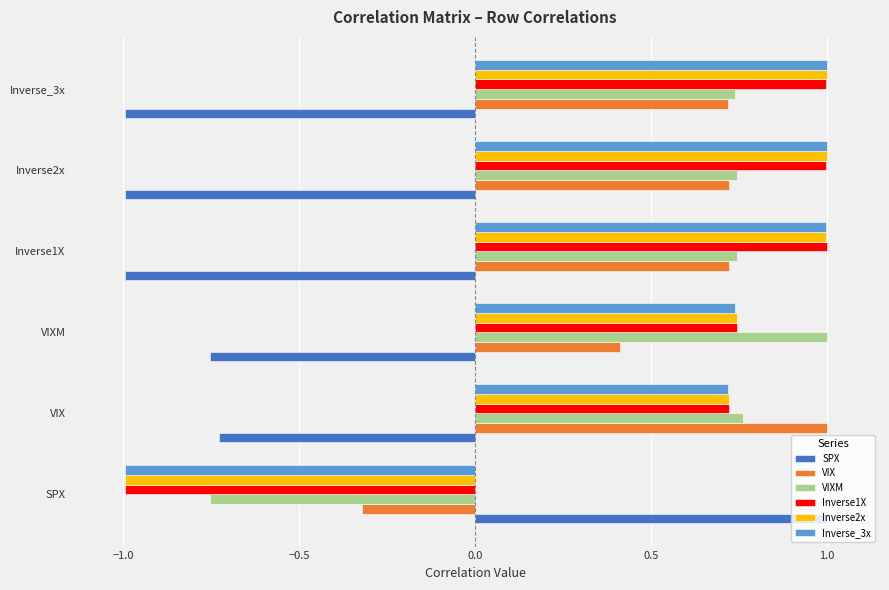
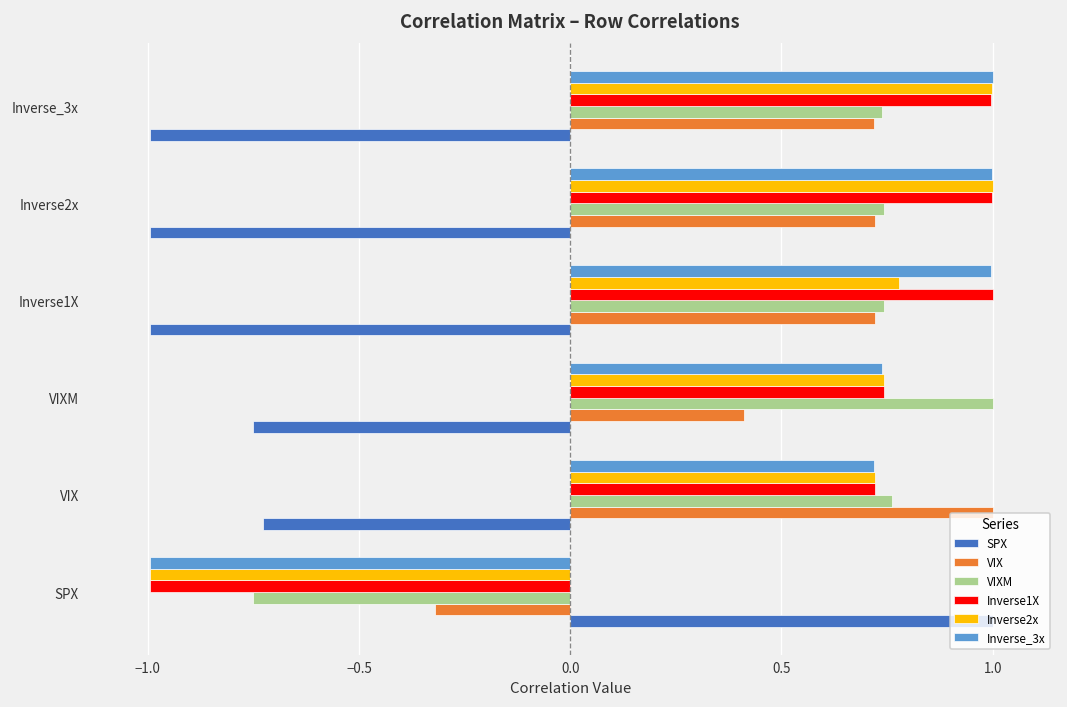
  {
    "VIX": {
      "Inverse_3x": 0.72,
      "Inverse2x": 0.72,
      "Inverse1X": 0.72,
      "VIXM": 0.41,
      "VIX": 1.00,
      "SPX": -0.32
    },
    "VIXM": {
      "Inverse_3x": 0.74,
      "Inverse2x": 0.74,
      "Inverse1X": 0.74,
      "VIXM": 1.00,
      "VIX": 0.76,
      "SPX": -0.75
    },
    "Inverse1X": {
      "Inverse_3x": 1.00,
      "Inverse2x": 1.00,
      "Inverse1X": 1.00,
      "VIXM": 0.74,
      "VIX": 0.72,
      "SPX": -1.00
    },
    "Inverse2x": {
      "Inverse_3x": 1.00,
      "Inverse2x": 1.00,
-     "Inverse1X": 1.00,
+     "Inverse1X": 0.78,
      "VIXM": 0.74,
      "VIX": 0.72,
      "SPX": -1.00
    }
  }
